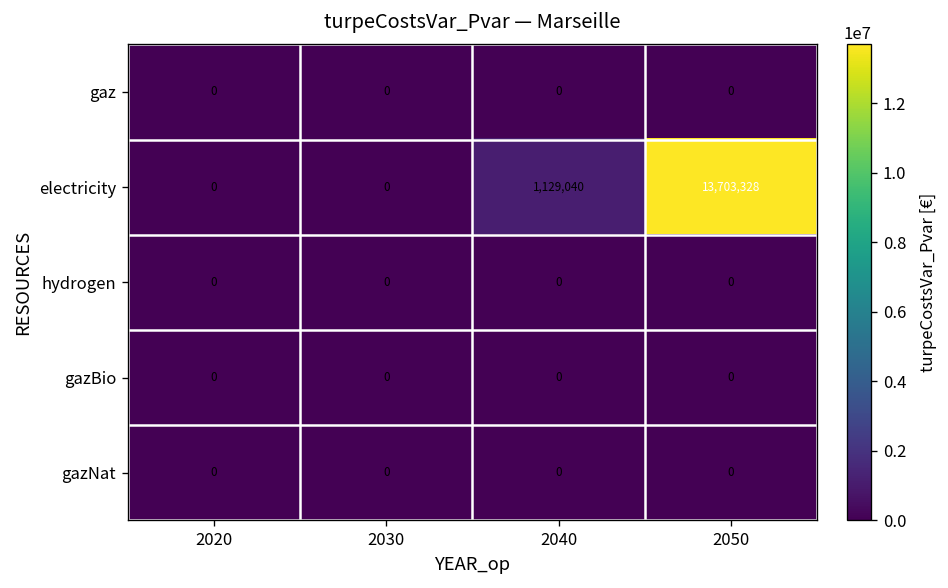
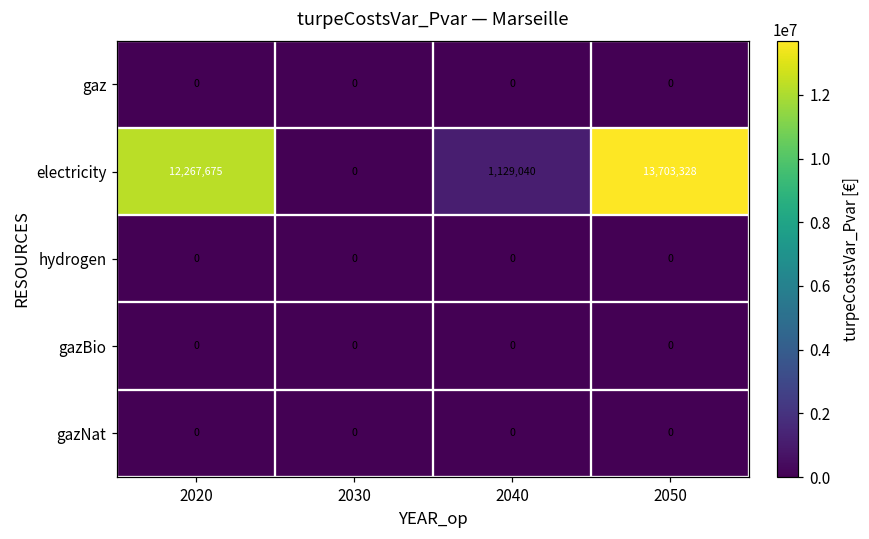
  {
    "gaz": {
      "2020": "0",
      "2030": "0",
      "2040": "0",
      "2050": "0"
    },
    "electricity": {
-     "2020": "0",
+     "2020": "12,267,675",
      "2030": "0",
      "2040": "1,129,040",
      "2050": "13,703,328"
    },
    "hydrogen": {
      "2020": "0",
      "2030": "0",
      "2040": "0",
      "2050": "0"
    },
    "gazBio": {
      "2020": "0",
      "2030": "0",
      "2040": "0",
      "2050": "0"
    },
    "gazNat": {
      "2020": "0",
      "2030": "0",
      "2040": "0",
      "2050": "0"
    }
  }
